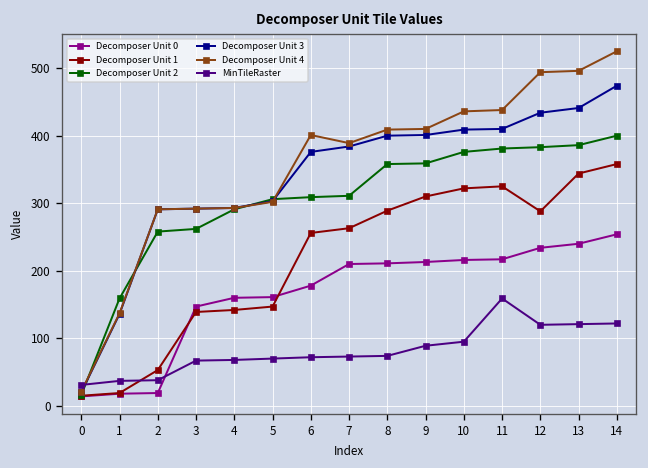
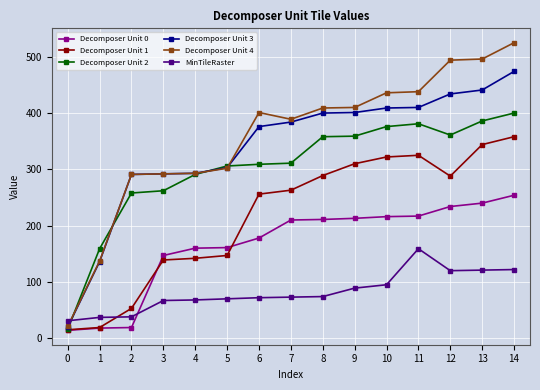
  {
    "Decomposer Unit 0": {
      "2": 20,
      "3": 150,
      "4": 160,
      "5": 160,
      "6": 180,
      "7": 210,
      "8": 210,
      "9": 210,
      "10": 220,
      "11": 220,
      "12": 230,
      "13": 240,
      "14": 250
    },
    "Decomposer Unit 1": {
      "2": 50,
      "3": 140,
      "4": 140,
      "5": 150,
      "6": 260,
      "7": 260,
      "8": 290,
      "9": 310,
      "10": 320,
      "11": 330,
      "12": 290,
      "13": 340,
      "14": 360
    },
    "Decomposer Unit 2": {
      "1": 160,
      "2": 260,
      "3": 260,
      "6": 310,
      "7": 310,
      "8": 360,
      "9": 360,
      "10": 380,
      "11": 380,
-     "12": 380,
+     "12": 360,
      "13": 390,
      "14": 400
    },
    "Decomposer Unit 3": {
      "6": 380,
      "7": 380,
      "8": 400,
      "9": 400,
      "10": 410,
      "11": 410,
      "12": 430,
      "13": 440,
      "14": 470
    },
    "Decomposer Unit 4": {
      "6": 400,
      "7": 390,
      "8": 410,
      "9": 410,
      "10": 440,
      "11": 440,
      "12": 490,
      "13": 500,
      "14": 530
    },
    "MinTileRaster": {
      "0": 30,
      "1": 40,
      "2": 40,
      "3": 70,
      "4": 70,
      "5": 70,
      "6": 70,
      "7": 70,
      "8": 70,
      "9": 90,
      "10": 100,
      "11": 160,
      "12": 120,
      "13": 120,
      "14": 120
    }
  }
